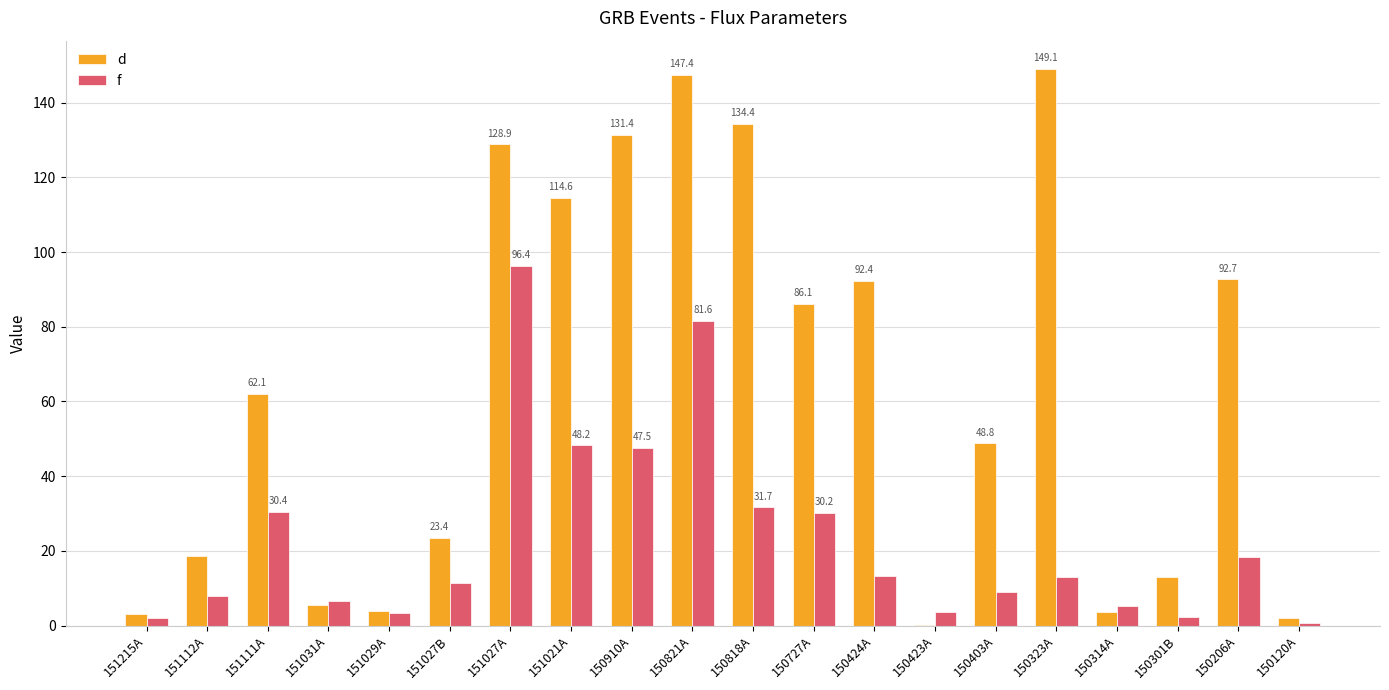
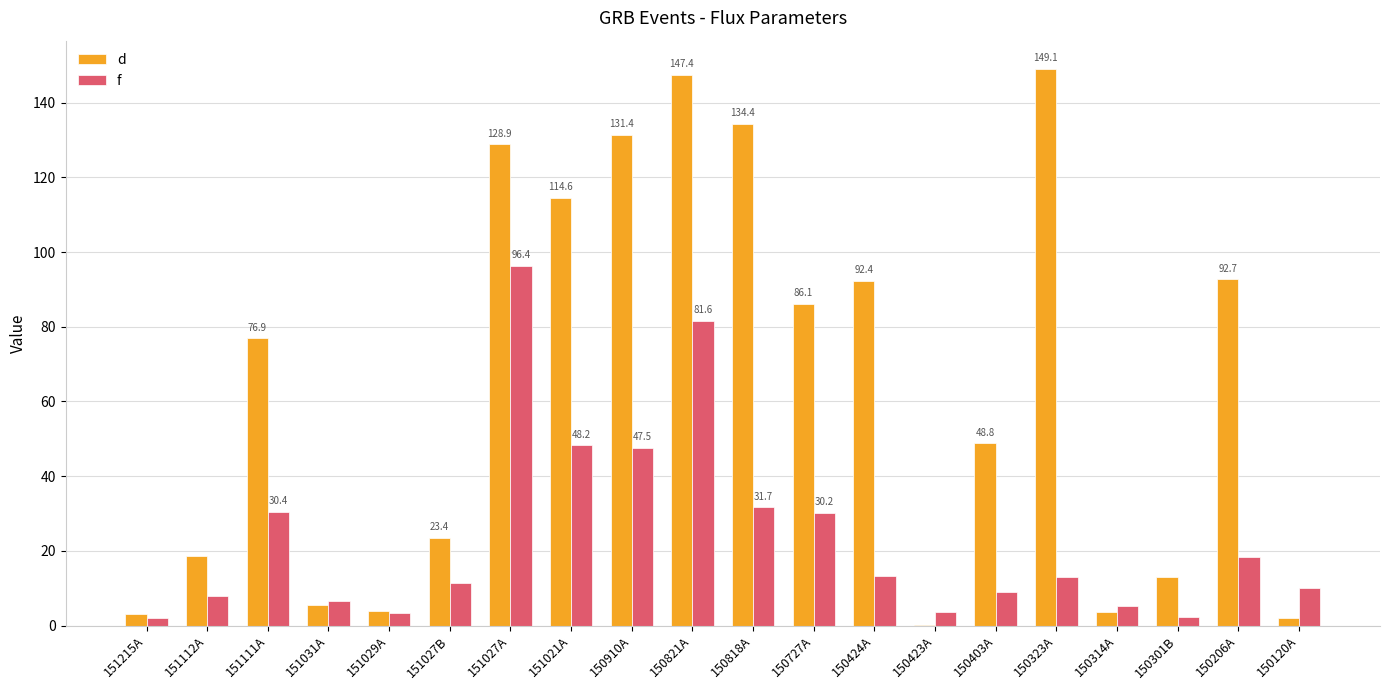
  {
    "d": {
-     "151111A": 62.1,
+     "151111A": 76.9,
      "151027B": 23.4,
      "151027A": 128.9,
      "151021A": 114.6,
      "150910A": 131.4,
      "150821A": 147.4,
      "150818A": 134.4,
      "150727A": 86.1,
      "150424A": 92.4,
      "150403A": 48.8,
      "150323A": 149.1,
      "150206A": 92.7
    },
    "f": {
      "151215A": 2,
      "151112A": 8,
      "151031A": 7,
      "151029A": 3,
      "151027B": 11,
      "150424A": 13,
      "150423A": 4,
      "150403A": 9,
      "150323A": 13,
      "150314A": 5,
      "150301B": 2,
      "150206A": 18,
-     "150120A": 1
+     "150120A": 10
    }
  }
